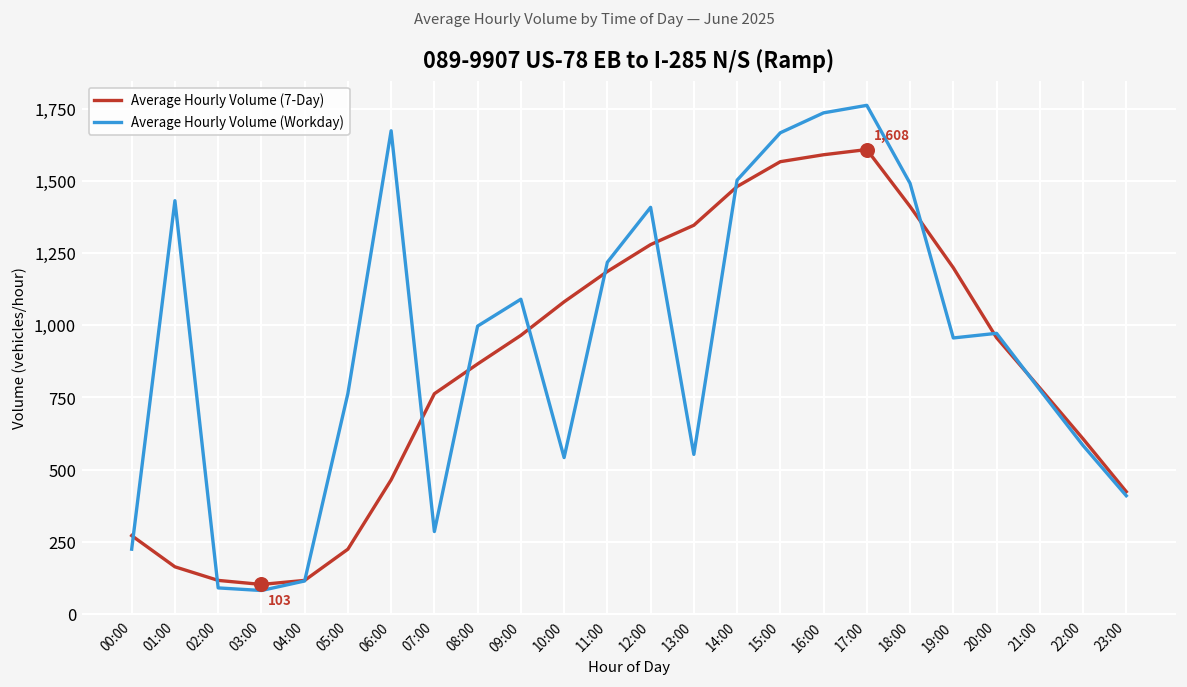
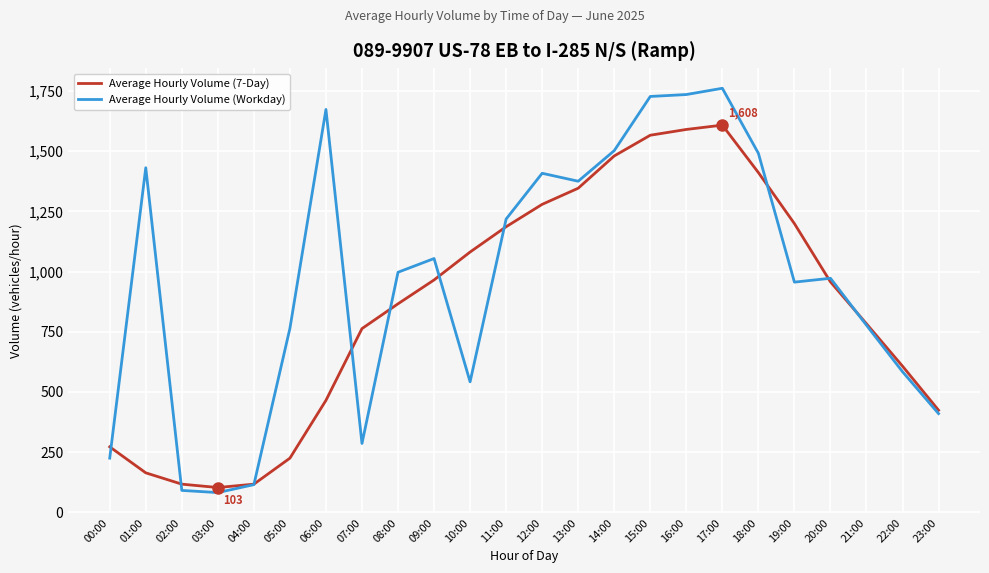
  {
    "Average Hourly Volume (Workday)": {
      "00:00": "230",
      "01:00": "1,430",
      "02:00": "90",
      "05:00": "760",
      "06:00": "1,670",
      "07:00": "290",
      "08:00": "1,000",
-     "09:00": "1,090",
+     "09:00": "1,050",
      "10:00": "540",
      "11:00": "1,220",
      "12:00": "1,410",
-     "13:00": "550",
+     "13:00": "1,380",
      "14:00": "1,500",
-     "15:00": "1,670",
+     "15:00": "1,730",
      "16:00": "1,740",
      "17:00": "1,760",
      "18:00": "1,490",
      "19:00": "960",
      "20:00": "970",
      "22:00": "580",
      "23:00": "410"
    }
  }
